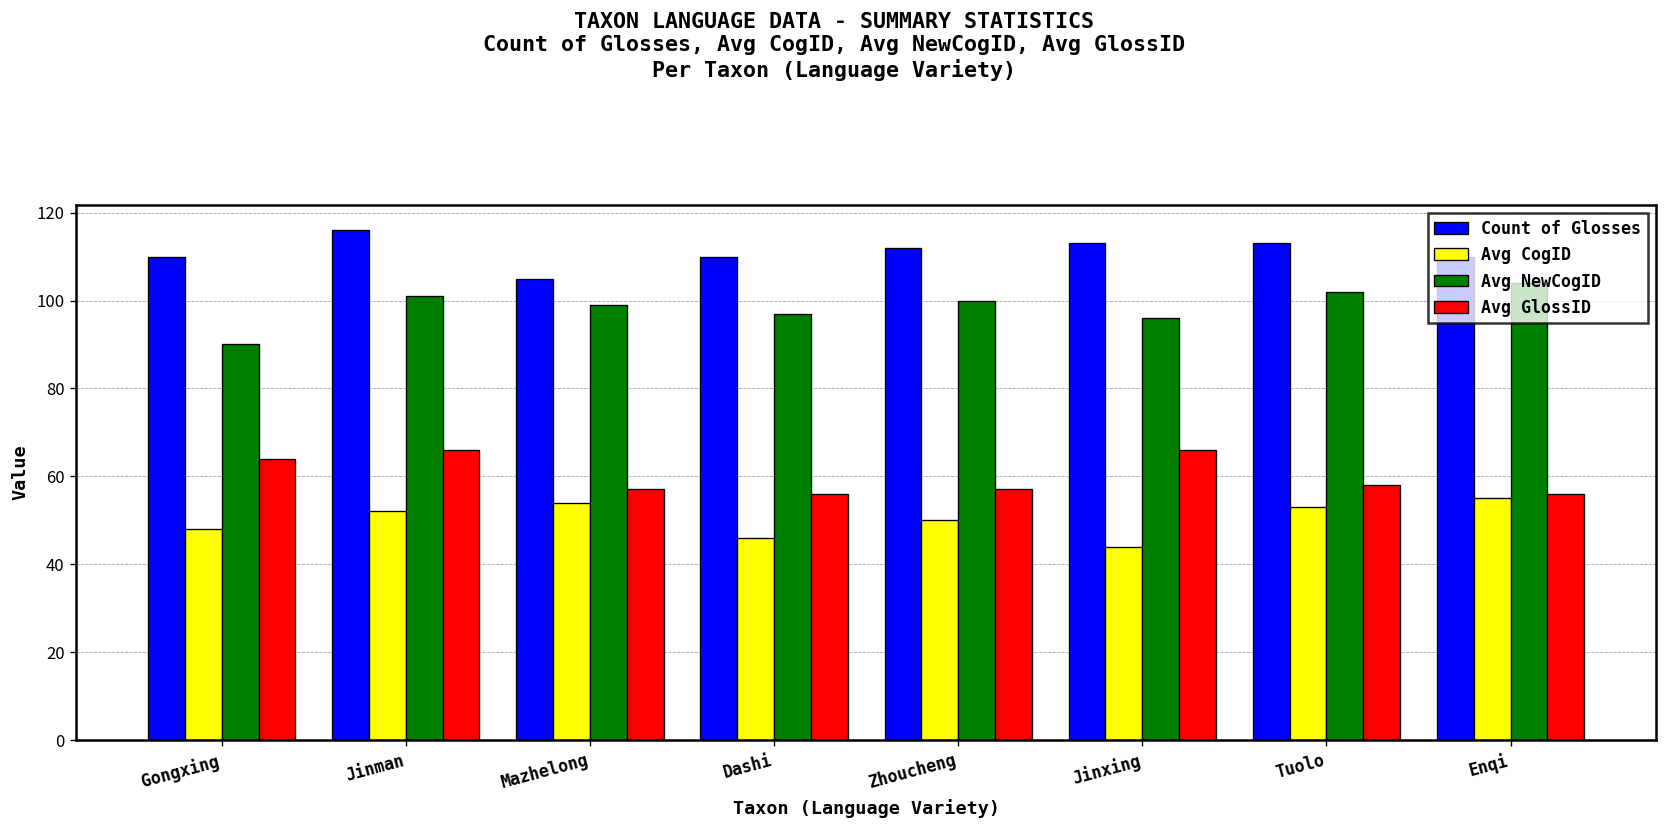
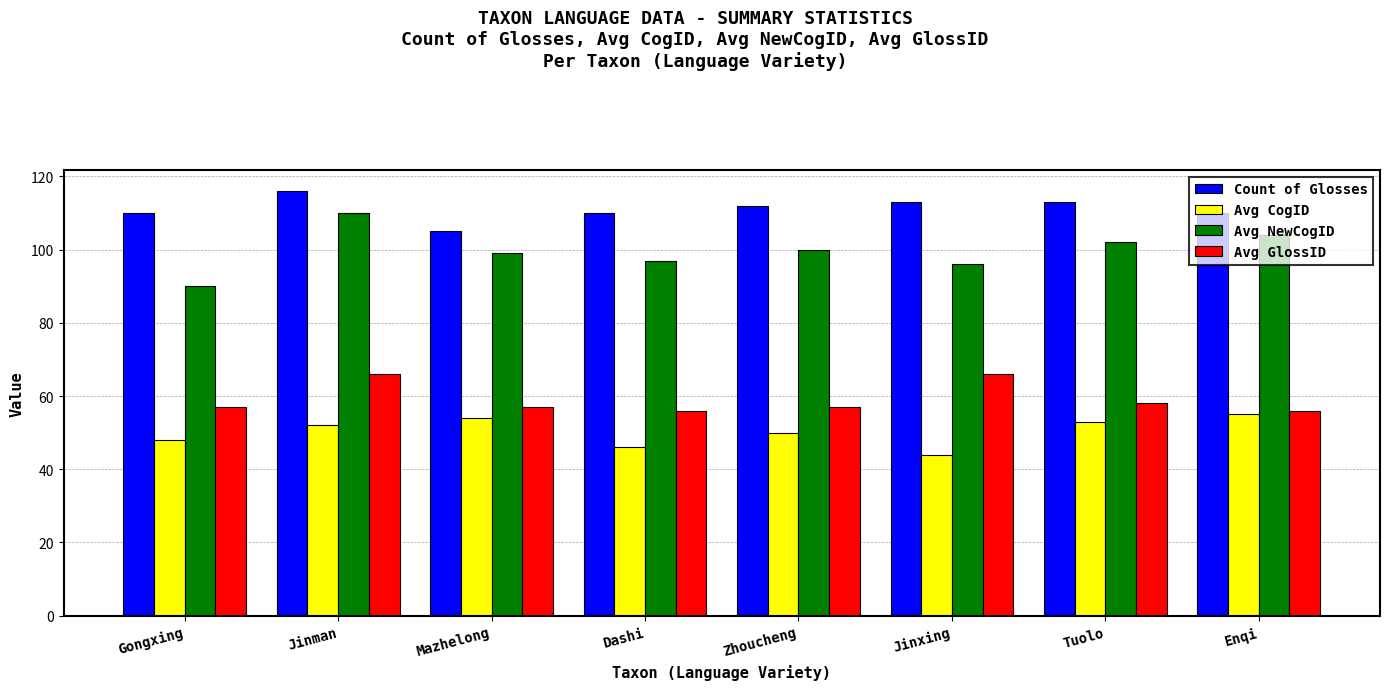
  {
    "Count of Glosses": {
      "Gongxing": 110,
      "Jinman": 116,
      "Mazhelong": 105,
      "Dashi": 110,
      "Zhoucheng": 112,
      "Jinxing": 113,
      "Tuolo": 113
    },
    "Avg CogID": {
      "Gongxing": 48,
      "Jinman": 52,
      "Mazhelong": 54,
      "Dashi": 46,
      "Zhoucheng": 50,
      "Jinxing": 44,
      "Tuolo": 53,
      "Enqi": 55
    },
    "Avg NewCogID": {
      "Gongxing": 90,
-     "Jinman": 101,
+     "Jinman": 110,
      "Mazhelong": 99,
      "Dashi": 97,
      "Zhoucheng": 100,
      "Jinxing": 96,
      "Tuolo": 102
    },
    "Avg GlossID": {
-     "Gongxing": 64,
+     "Gongxing": 57,
      "Jinman": 66,
      "Mazhelong": 57,
      "Dashi": 56,
      "Zhoucheng": 57,
      "Jinxing": 66,
      "Tuolo": 58,
      "Enqi": 56
    }
  }
